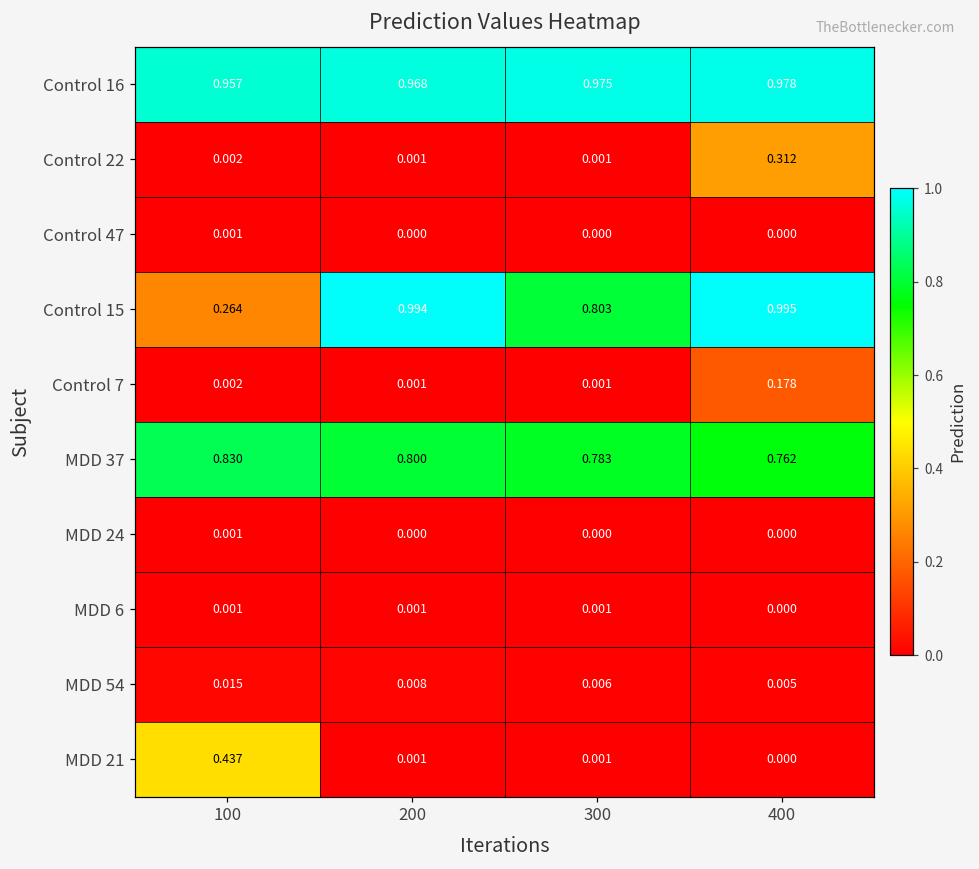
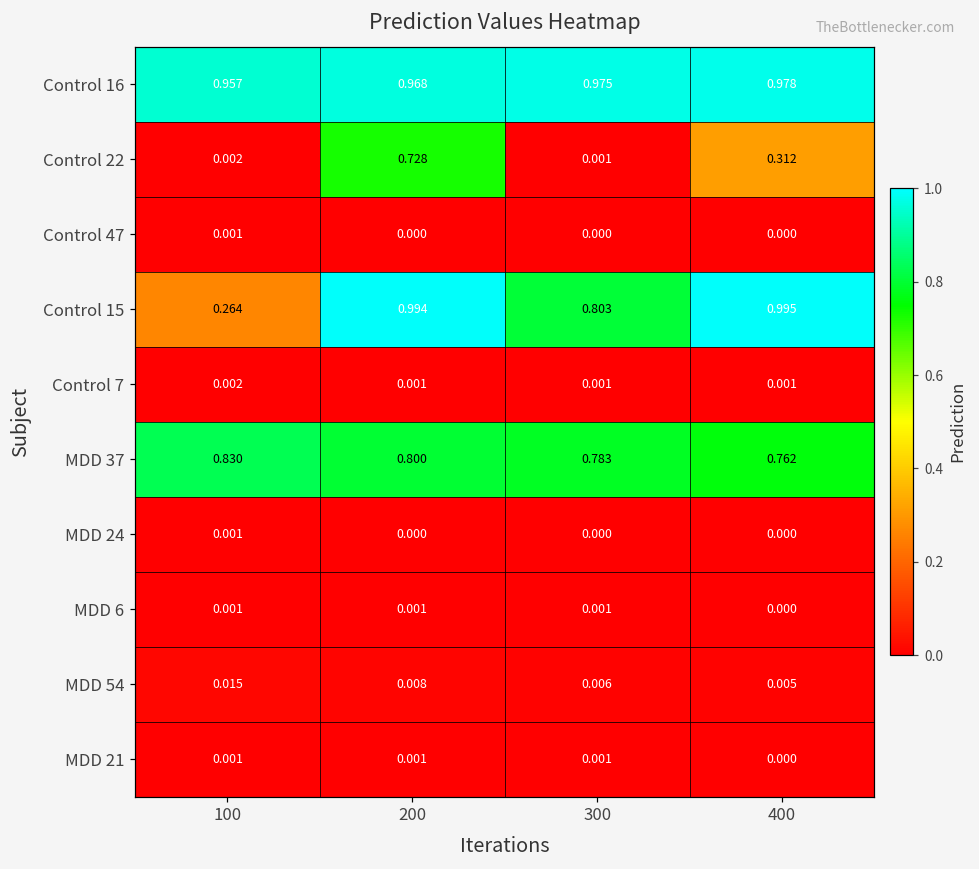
  {
    "Control 16": {
      "100": 0.957,
      "200": 0.968,
      "300": 0.975,
      "400": 0.978
    },
    "Control 22": {
      "100": 0.002,
-     "200": 0.001,
+     "200": 0.728,
      "300": 0.001,
      "400": 0.312
    },
    "Control 47": {
      "100": 0.001,
      "200": 0.000,
      "300": 0.000,
      "400": 0.000
    },
    "Control 15": {
      "100": 0.264,
      "200": 0.994,
      "300": 0.803,
      "400": 0.995
    },
    "Control 7": {
      "100": 0.002,
      "200": 0.001,
      "300": 0.001,
-     "400": 0.178
+     "400": 0.001
    },
    "MDD 37": {
      "100": 0.830,
      "200": 0.800,
      "300": 0.783,
      "400": 0.762
    },
    "MDD 24": {
      "100": 0.001,
      "200": 0.000,
      "300": 0.000,
      "400": 0.000
    },
    "MDD 6": {
      "100": 0.001,
      "200": 0.001,
      "300": 0.001,
      "400": 0.000
    },
    "MDD 54": {
      "100": 0.015,
      "200": 0.008,
      "300": 0.006,
      "400": 0.005
    },
    "MDD 21": {
-     "100": 0.437,
+     "100": 0.001,
      "200": 0.001,
      "300": 0.001,
      "400": 0.000
    }
  }
